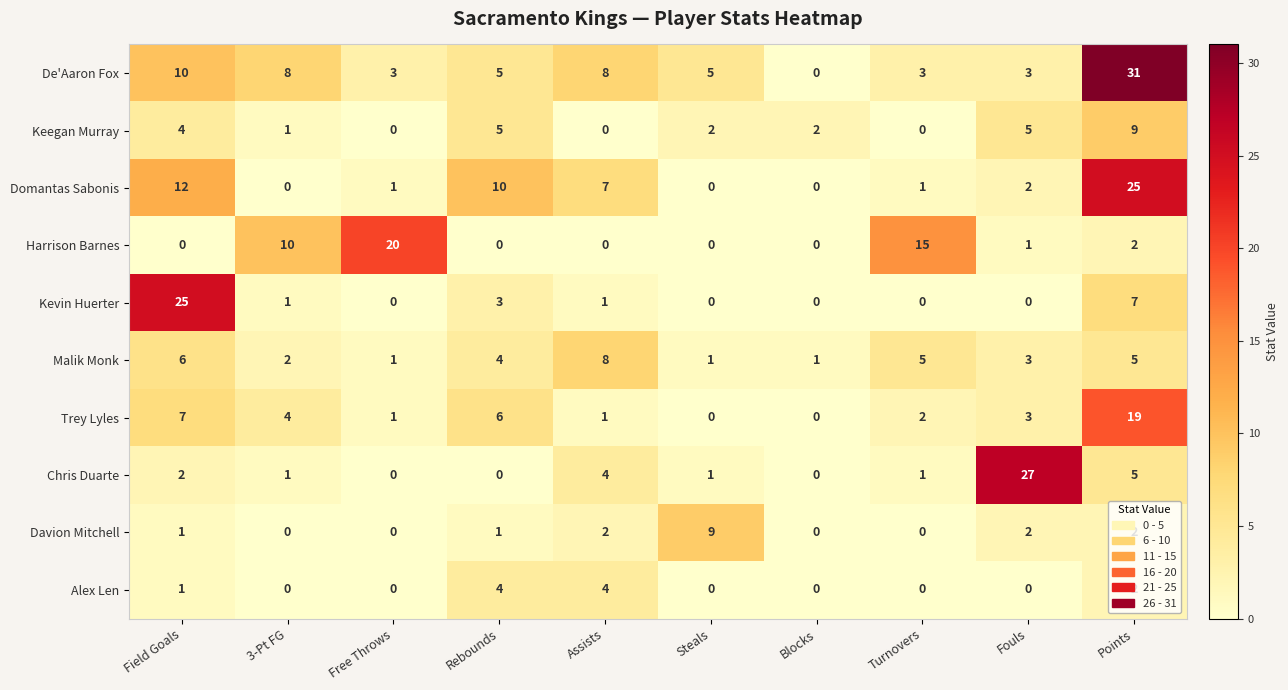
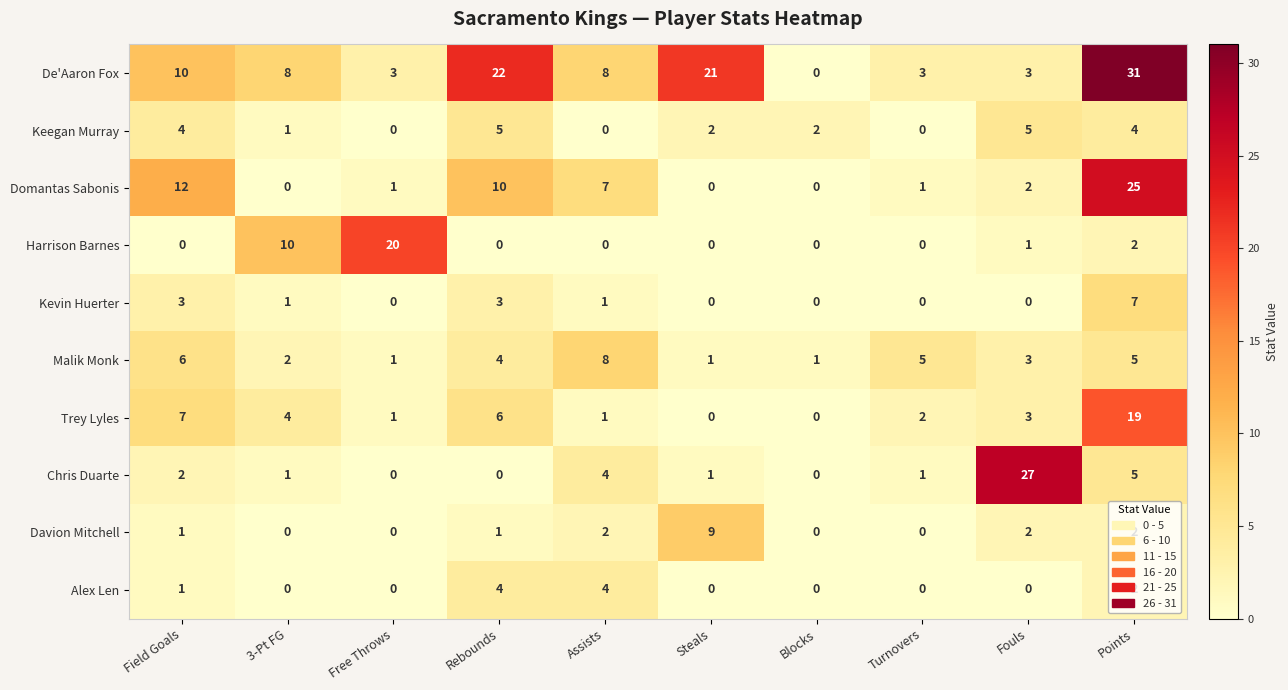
  {
    "De'Aaron Fox": {
      "Field Goals": 10,
      "3-Pt FG": 8,
      "Free Throws": 3,
-     "Rebounds": 5,
+     "Rebounds": 22,
      "Assists": 8,
-     "Steals": 5,
+     "Steals": 21,
      "Blocks": 0,
      "Turnovers": 3,
      "Fouls": 3,
      "Points": 31
    },
    "Keegan Murray": {
      "Field Goals": 4,
      "3-Pt FG": 1,
      "Free Throws": 0,
      "Rebounds": 5,
      "Assists": 0,
      "Steals": 2,
      "Blocks": 2,
      "Turnovers": 0,
      "Fouls": 5,
-     "Points": 9
+     "Points": 4
    },
    "Domantas Sabonis": {
      "Field Goals": 12,
      "3-Pt FG": 0,
      "Free Throws": 1,
      "Rebounds": 10,
      "Assists": 7,
      "Steals": 0,
      "Blocks": 0,
      "Turnovers": 1,
      "Fouls": 2,
      "Points": 25
    },
    "Harrison Barnes": {
      "Field Goals": 0,
      "3-Pt FG": 10,
      "Free Throws": 20,
      "Rebounds": 0,
      "Assists": 0,
      "Steals": 0,
      "Blocks": 0,
-     "Turnovers": 15,
+     "Turnovers": 0,
      "Fouls": 1,
      "Points": 2
    },
    "Kevin Huerter": {
-     "Field Goals": 25,
+     "Field Goals": 3,
      "3-Pt FG": 1,
      "Free Throws": 0,
      "Rebounds": 3,
      "Assists": 1,
      "Steals": 0,
      "Blocks": 0,
      "Turnovers": 0,
      "Fouls": 0,
      "Points": 7
    },
    "Malik Monk": {
      "Field Goals": 6,
      "3-Pt FG": 2,
      "Free Throws": 1,
      "Rebounds": 4,
      "Assists": 8,
      "Steals": 1,
      "Blocks": 1,
      "Turnovers": 5,
      "Fouls": 3,
      "Points": 5
    },
    "Trey Lyles": {
      "Field Goals": 7,
      "3-Pt FG": 4,
      "Free Throws": 1,
      "Rebounds": 6,
      "Assists": 1,
      "Steals": 0,
      "Blocks": 0,
      "Turnovers": 2,
      "Fouls": 3,
      "Points": 19
    },
    "Chris Duarte": {
      "Field Goals": 2,
      "3-Pt FG": 1,
      "Free Throws": 0,
      "Rebounds": 0,
      "Assists": 4,
      "Steals": 1,
      "Blocks": 0,
      "Turnovers": 1,
      "Fouls": 27,
      "Points": 5
    },
    "Davion Mitchell": {
      "Field Goals": 1,
      "3-Pt FG": 0,
      "Free Throws": 0,
      "Rebounds": 1,
      "Assists": 2,
      "Steals": 9,
      "Blocks": 0,
      "Turnovers": 0,
      "Fouls": 2
    },
    "Alex Len": {
      "Field Goals": 1,
      "3-Pt FG": 0,
      "Free Throws": 0,
      "Rebounds": 4,
      "Assists": 4,
      "Steals": 0,
      "Blocks": 0,
      "Turnovers": 0,
      "Fouls": 0
    }
  }
